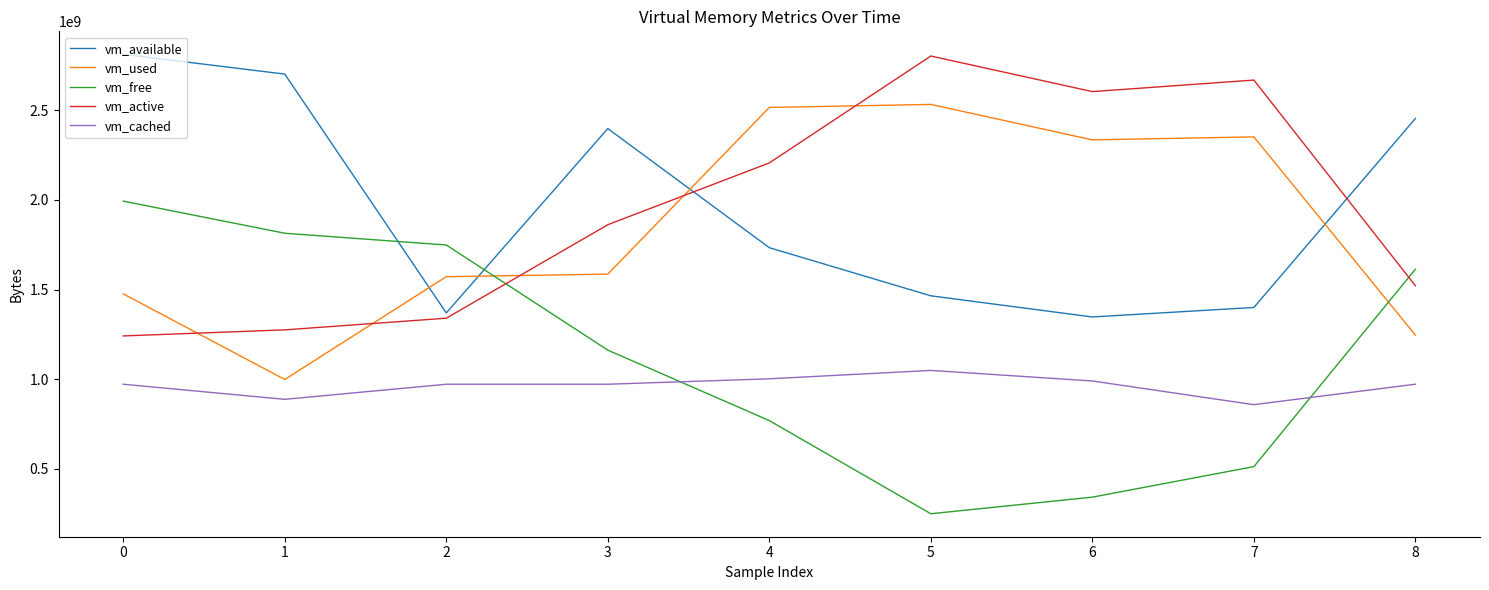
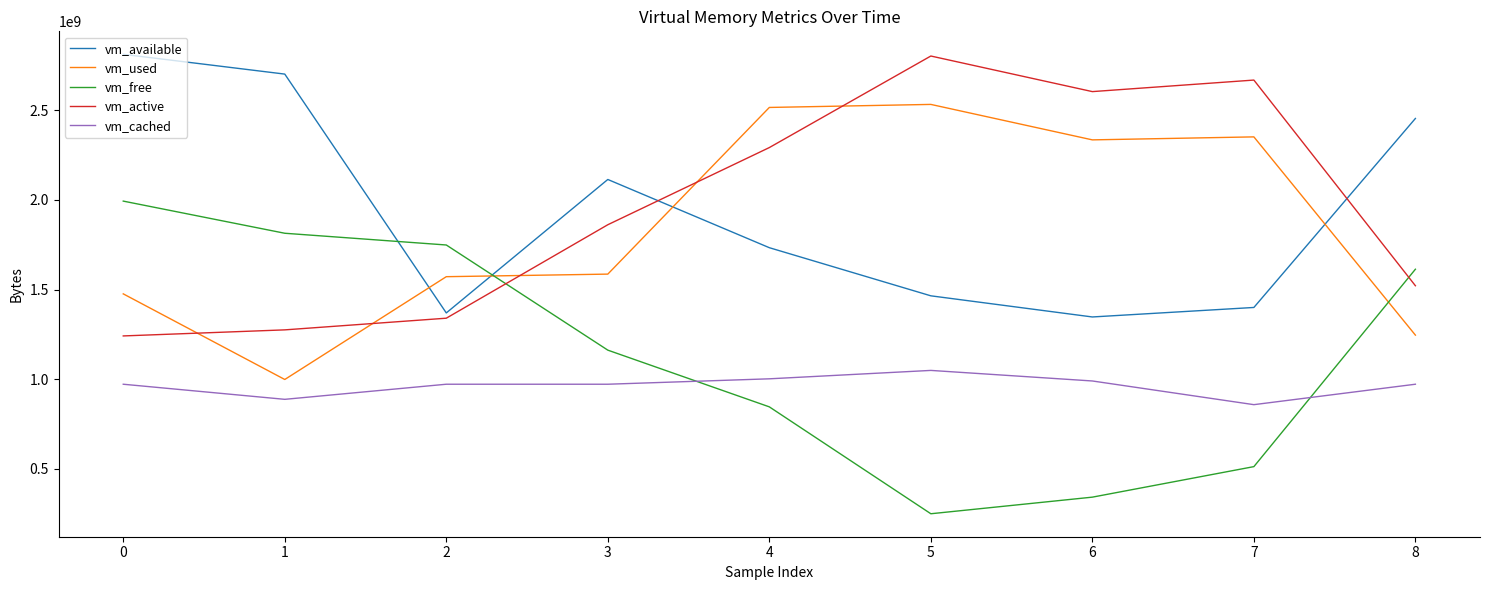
  {
    "vm_available": {
      "1": 2700000000,
      "2": 1370000000,
-     "3": 2400000000,
+     "3": 2110000000,
      "4": 1730000000,
      "5": 1460000000,
      "6": 1350000000,
      "7": 1400000000,
      "8": 2450000000
    },
    "vm_used": {
      "0": 1480000000,
      "1": 1000000000,
      "2": 1570000000,
      "3": 1590000000,
      "4": 2520000000,
      "5": 2530000000,
      "6": 2330000000,
      "7": 2350000000,
      "8": 1250000000
    },
    "vm_free": {
      "0": 1990000000,
      "1": 1810000000,
      "2": 1750000000,
      "3": 1160000000,
-     "4": 770000000,
+     "4": 850000000,
      "5": 250000000,
      "6": 340000000,
      "7": 510000000,
      "8": 1610000000
    },
    "vm_active": {
      "0": 1240000000,
      "1": 1270000000,
      "2": 1340000000,
      "3": 1860000000,
-     "4": 2210000000,
+     "4": 2290000000,
      "5": 2800000000,
      "6": 2600000000,
      "7": 2670000000,
      "8": 1520000000
    },
    "vm_cached": {
      "0": 970000000,
      "1": 890000000,
      "2": 970000000,
      "3": 970000000,
      "4": 1000000000,
      "5": 1050000000,
      "6": 990000000,
      "7": 860000000,
      "8": 970000000
    }
  }
